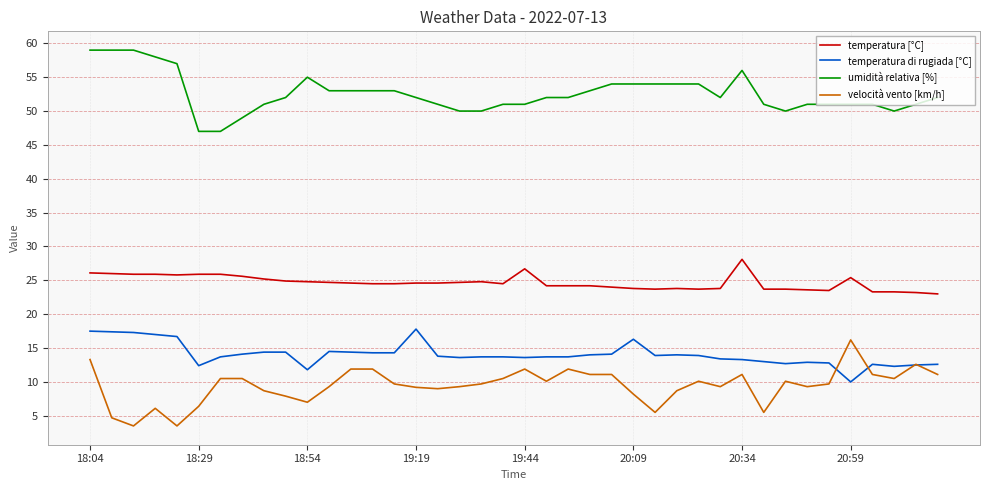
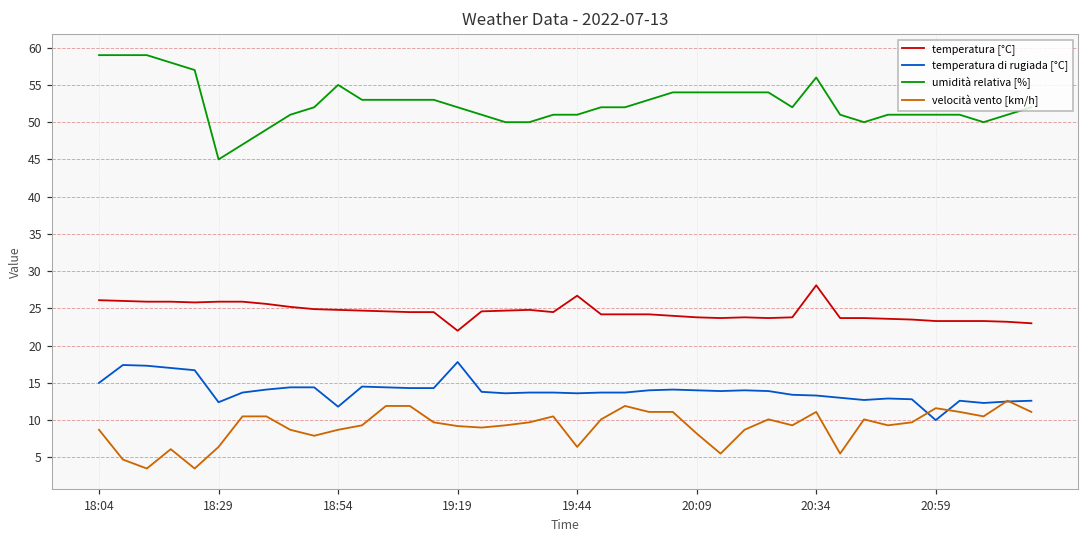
  {
    "temperatura [°C]": {
      "18:04": 26,
      "18:29": 26,
      "18:54": 25,
-     "19:19": 25,
+     "19:19": 22,
      "19:44": 27,
      "20:09": 24,
      "20:34": 28,
-     "20:59": 25
+     "20:59": 23
    },
    "temperatura di rugiada [°C]": {
-     "18:04": 18,
+     "18:04": 15,
      "18:29": 12,
      "18:54": 12,
      "19:19": 18,
      "19:44": 14,
-     "20:09": 16,
+     "20:09": 14,
      "20:34": 13,
      "20:59": 10
    },
    "umidità relativa [%]": {
      "18:04": 59,
-     "18:29": 47,
+     "18:29": 45,
      "18:54": 55,
      "19:19": 52,
      "19:44": 51,
      "20:09": 54,
      "20:34": 56
    },
    "velocità vento [km/h]": {
-     "18:04": 13,
+     "18:04": 9,
      "18:29": 6,
-     "18:54": 7,
+     "18:54": 9,
      "19:19": 9,
-     "19:44": 12,
+     "19:44": 6,
      "20:09": 8,
      "20:34": 11,
-     "20:59": 16
+     "20:59": 12
    }
  }
